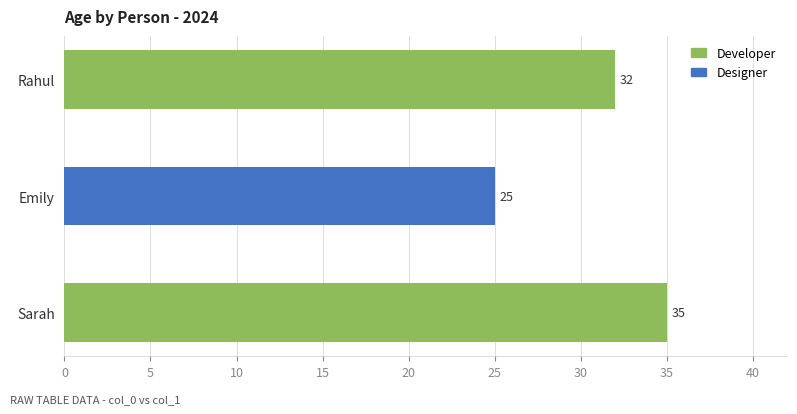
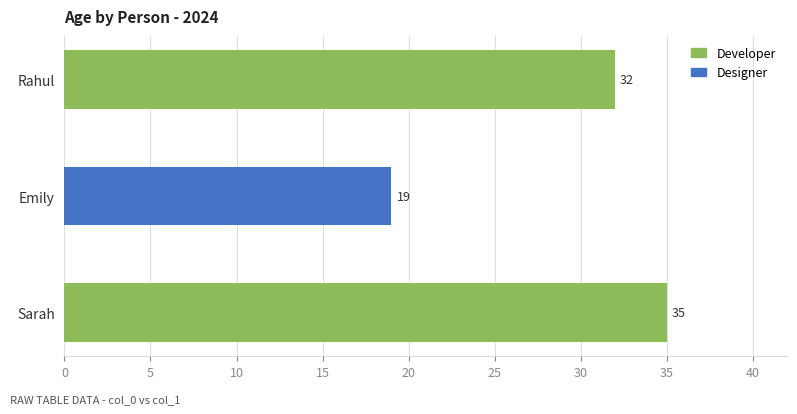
  {
    "Rahul": 32,
-   "Emily": 25,
+   "Emily": 19,
    "Sarah": 35
  }
